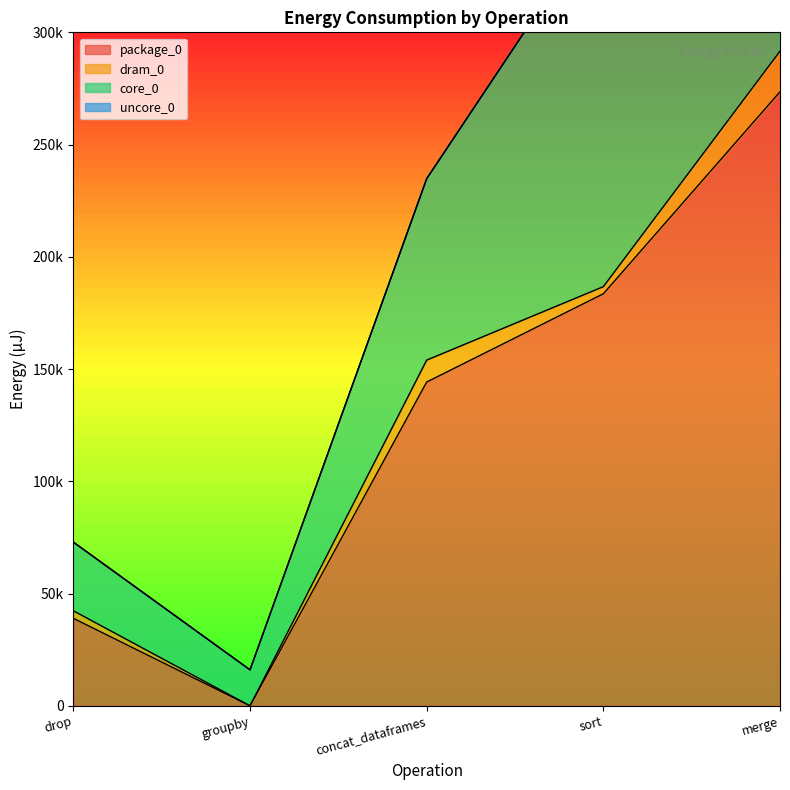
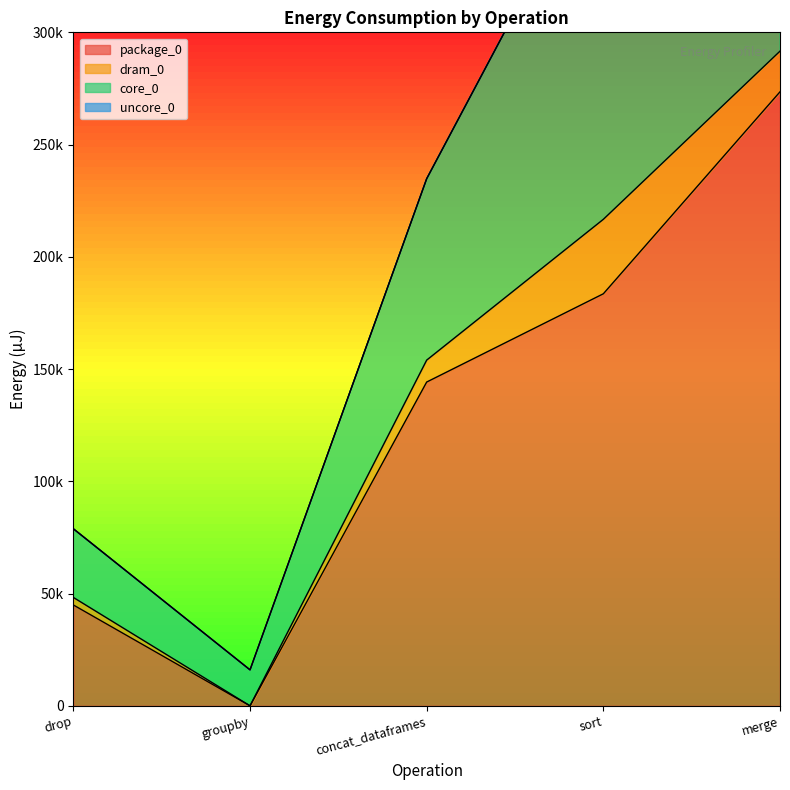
  {
    "package_0": {
-     "drop": 39000,
+     "drop": 45000,
      "concat_dataframes": 144000,
      "sort": 184000,
      "merge": 273000
    },
    "dram_0": {
      "drop": 3000,
      "concat_dataframes": 10000,
-     "sort": 3000,
+     "sort": 33000,
      "merge": 18000
    }
  }
